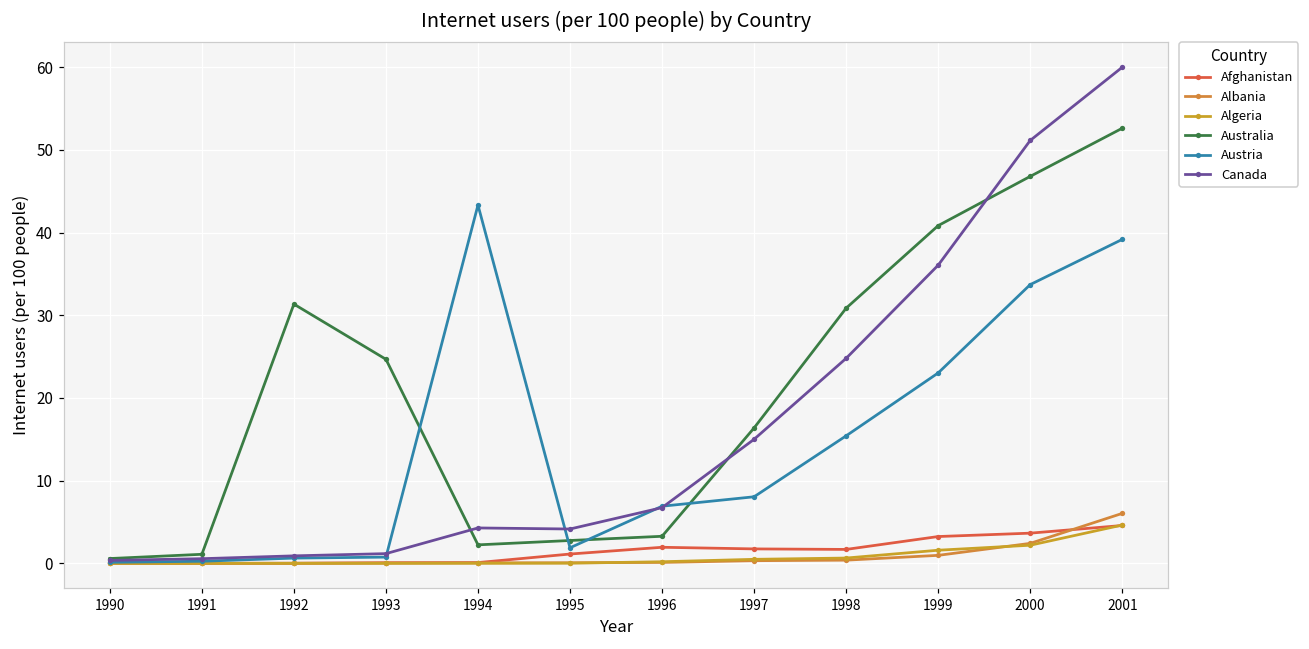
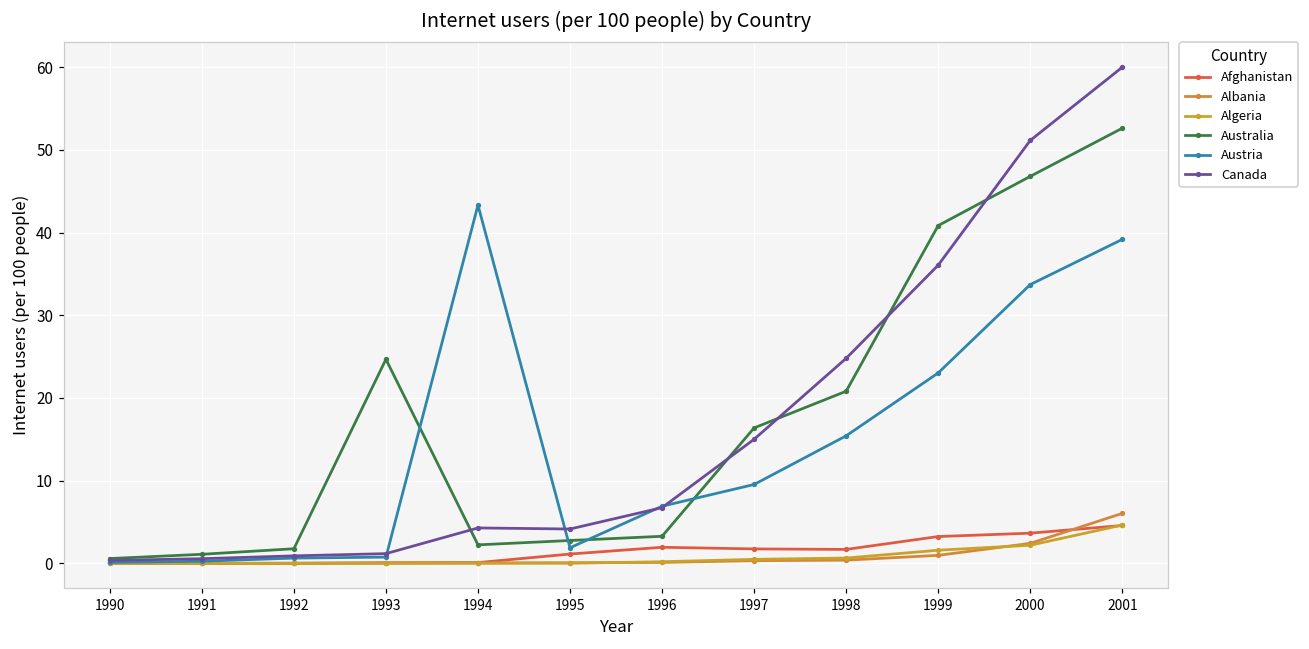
  {
    "Australia": {
      "1991": 1,
-     "1992": 31,
+     "1992": 2,
      "1993": 25,
      "1994": 2,
      "1995": 3,
      "1996": 3,
      "1997": 16,
-     "1998": 31,
+     "1998": 21,
      "1999": 41,
      "2000": 47,
      "2001": 53
    },
    "Austria": {
      "1993": 1,
      "1994": 43,
      "1995": 2,
-     "1997": 8,
+     "1997": 10,
      "1998": 15,
      "1999": 23,
      "2000": 34,
      "2001": 39
    },
    "Canada": {
      "1993": 1,
      "1994": 4,
      "1995": 4,
      "1997": 15,
      "1998": 25,
      "1999": 36,
      "2000": 51,
      "2001": 60
    }
  }
